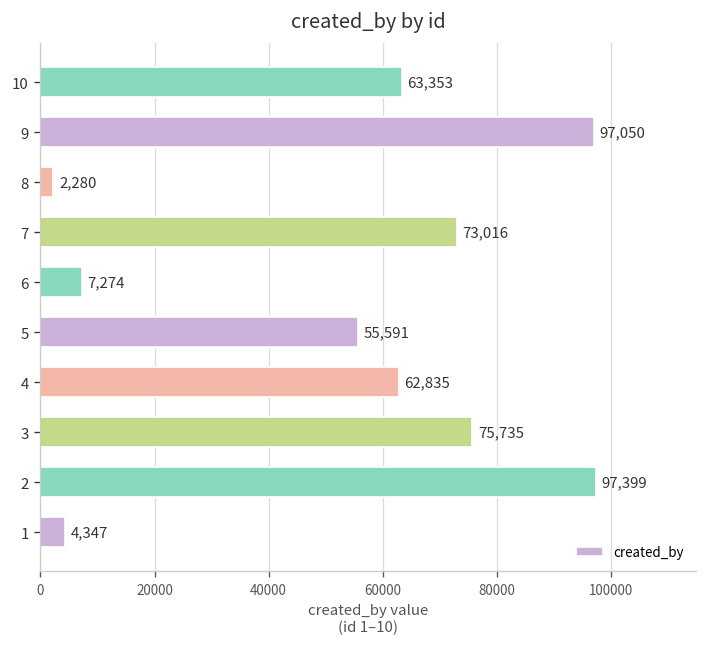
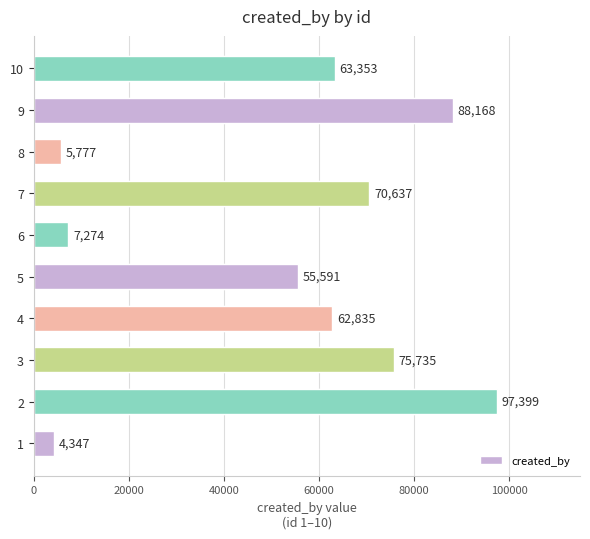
  {
    "10": "63,353",
-   "9": "97,050",
-   "8": "2,280",
-   "7": "73,016",
+   "9": "88,168",
+   "8": "5,777",
+   "7": "70,637",
    "6": "7,274",
    "5": "55,591",
    "4": "62,835",
    "3": "75,735",
    "2": "97,399",
    "1": "4,347"
  }
